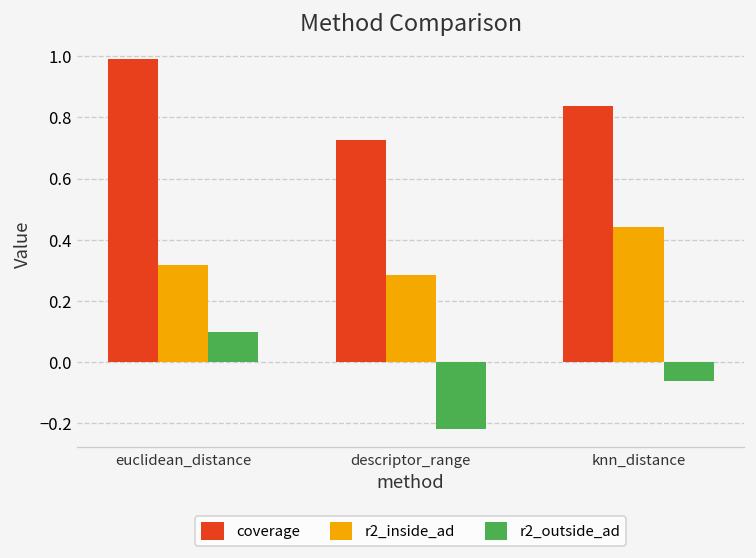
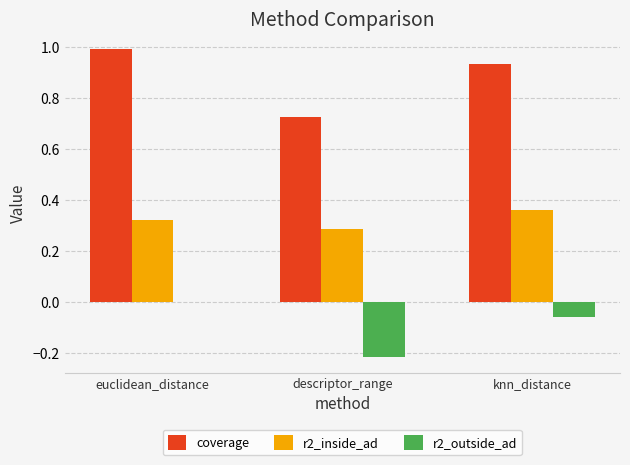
  {
    "coverage": {
      "euclidean_distance": 0.99,
      "descriptor_range": 0.73,
-     "knn_distance": 0.84
+     "knn_distance": 0.93
    },
    "r2_inside_ad": {
      "euclidean_distance": 0.32,
      "descriptor_range": 0.29,
-     "knn_distance": 0.44
+     "knn_distance": 0.36
    },
    "r2_outside_ad": {
-     "euclidean_distance": 0.1,
+     "euclidean_distance": 0.0,
      "descriptor_range": -0.22,
      "knn_distance": -0.06
    }
  }
